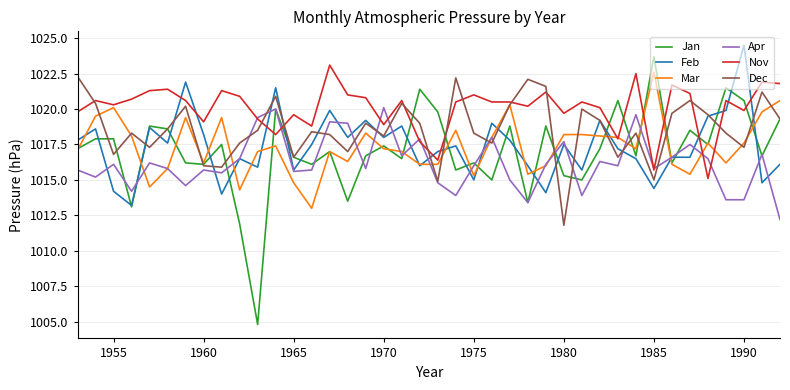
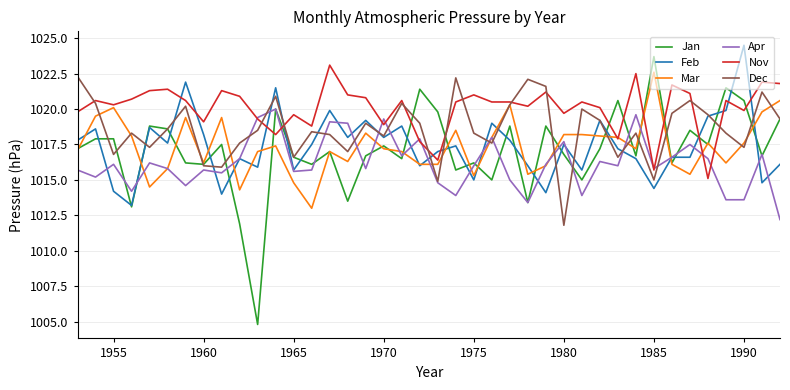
  {
    "Jan": {
      "1955": 1017.9,
      "1970": 1017.4,
      "1975": 1016.2,
-     "1980": 1015.3,
+     "1980": 1016.8,
      "1990": 1020.6
    },
    "Feb": {
      "1955": 1014.2,
      "1960": 1018.2,
      "1975": 1015.0,
      "1980": 1017.5,
      "1985": 1014.4
    },
    "Mar": {
      "1955": 1020.1,
      "1965": 1014.8,
      "1970": 1017.2,
      "1975": 1015.3,
      "1980": 1018.2,
      "1990": 1017.6
    },
    "Apr": {
      "1955": 1016.1,
      "1960": 1015.7,
-     "1970": 1020.1,
+     "1970": 1019.3,
      "1975": 1016.0,
      "1980": 1017.7,
      "1990": 1013.6
    },
    "Nov": {
      "1955": 1020.3,
      "1960": 1019.1,
      "1965": 1019.6,
      "1970": 1018.9,
      "1975": 1021.0,
      "1980": 1019.7,
      "1990": 1019.9
    },
    "Dec": {
      "1955": 1016.8,
      "1975": 1018.3,
      "1980": 1011.8,
      "1985": 1015.0,
      "1990": 1017.3
    }
  }
